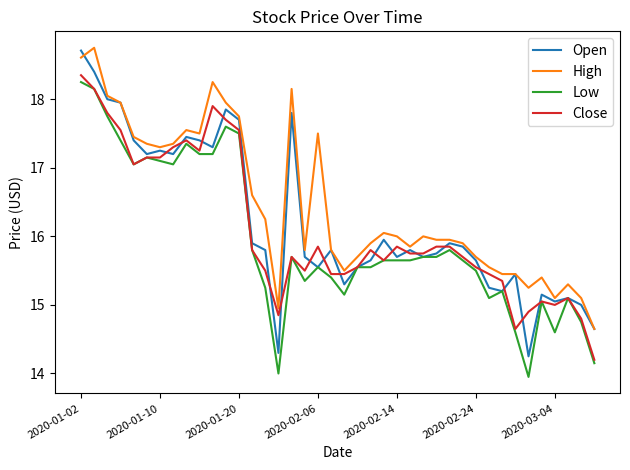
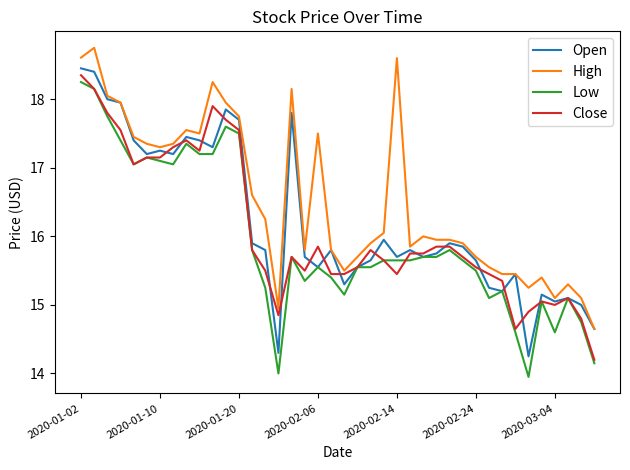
  {
    "Open": {
-     "2020-01-02": 18.7,
+     "2020-01-02": 18.5,
      "2020-01-10": 17.3,
      "2020-01-20": 17.7,
      "2020-02-14": 15.7,
      "2020-02-24": 15.7,
      "2020-03-04": 15.1
    },
    "High": {
      "2020-01-02": 18.6,
      "2020-01-10": 17.3,
      "2020-01-20": 17.8,
      "2020-02-06": 17.5,
-     "2020-02-14": 16.0,
+     "2020-02-14": 18.6,
      "2020-02-24": 15.7,
      "2020-03-04": 15.1
    },
    "Low": {
      "2020-01-02": 18.3,
      "2020-01-10": 17.1,
      "2020-01-20": 17.5,
      "2020-02-14": 15.7,
      "2020-02-24": 15.5,
      "2020-03-04": 14.6
    },
    "Close": {
      "2020-01-02": 18.4,
      "2020-01-10": 17.2,
      "2020-01-20": 17.5,
      "2020-02-06": 15.9,
-     "2020-02-14": 15.9,
+     "2020-02-14": 15.5,
      "2020-02-24": 15.6,
      "2020-03-04": 15.0
    }
  }
